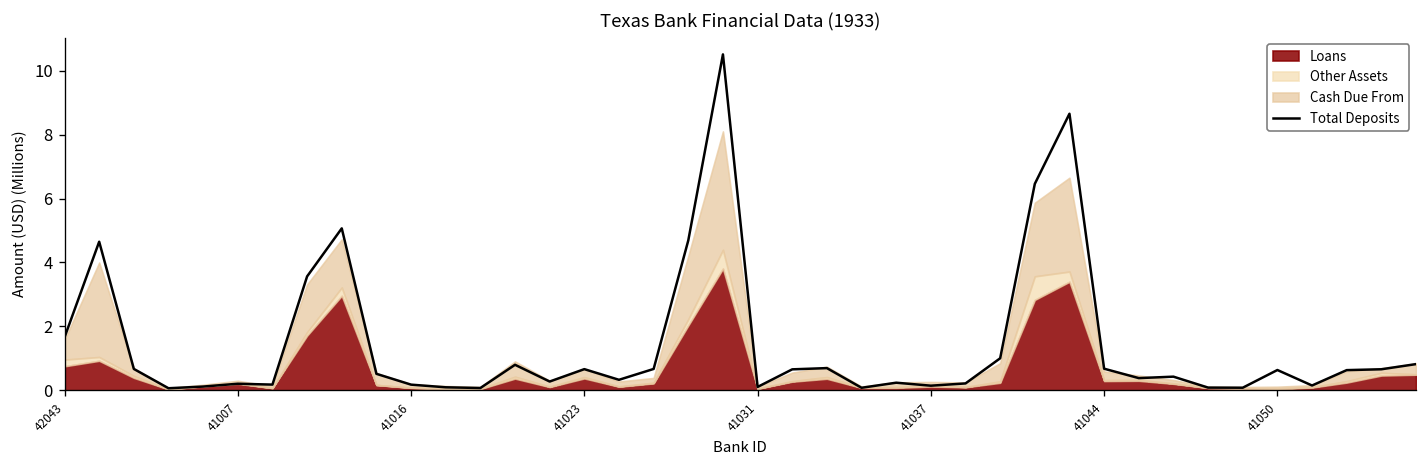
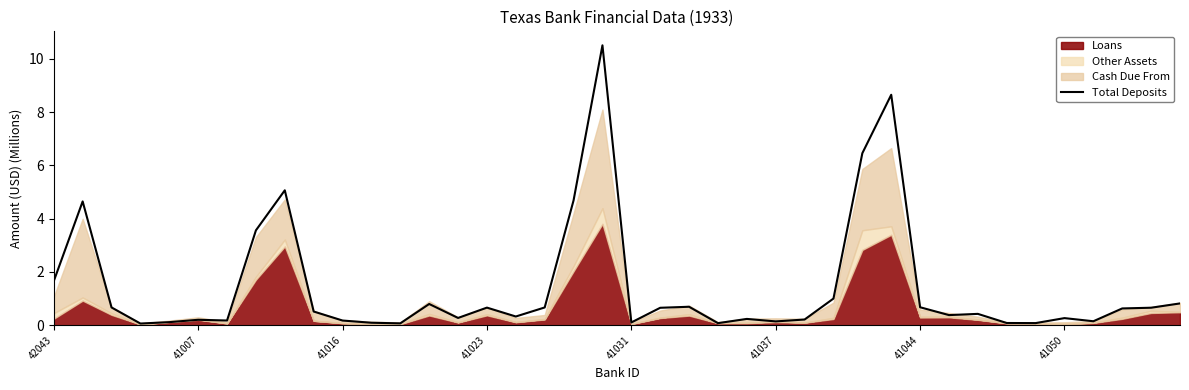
  {
    "Loans": {
-     "42043": 0.7
+     "42043": 0.2
    },
    "Total Deposits": {
-     "41050": 0.6
+     "41050": 0.3
    }
  }
